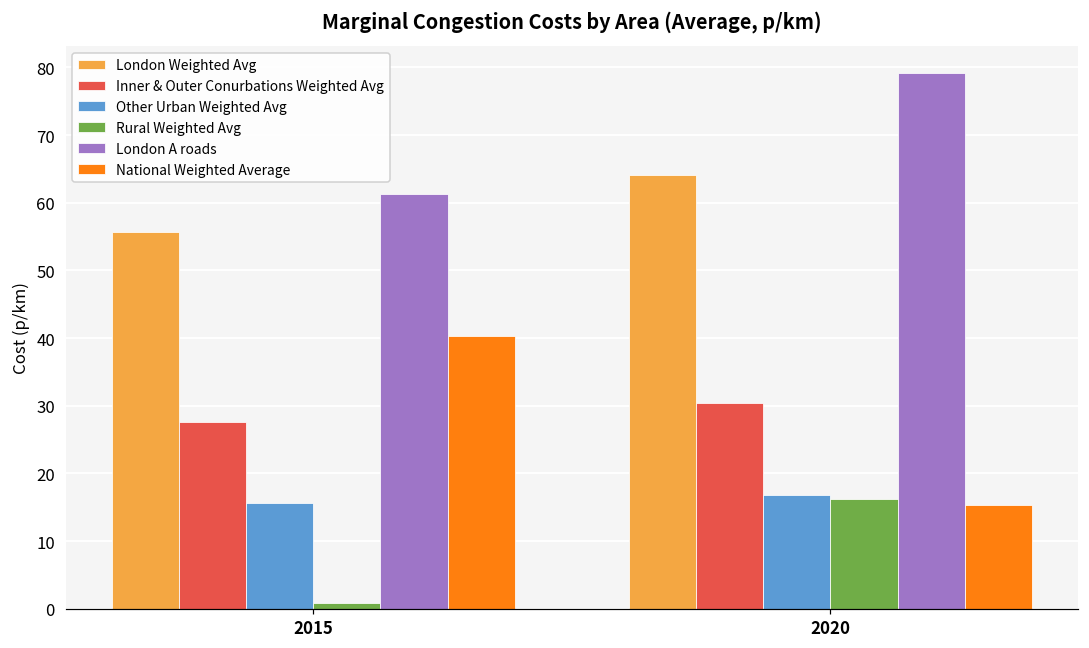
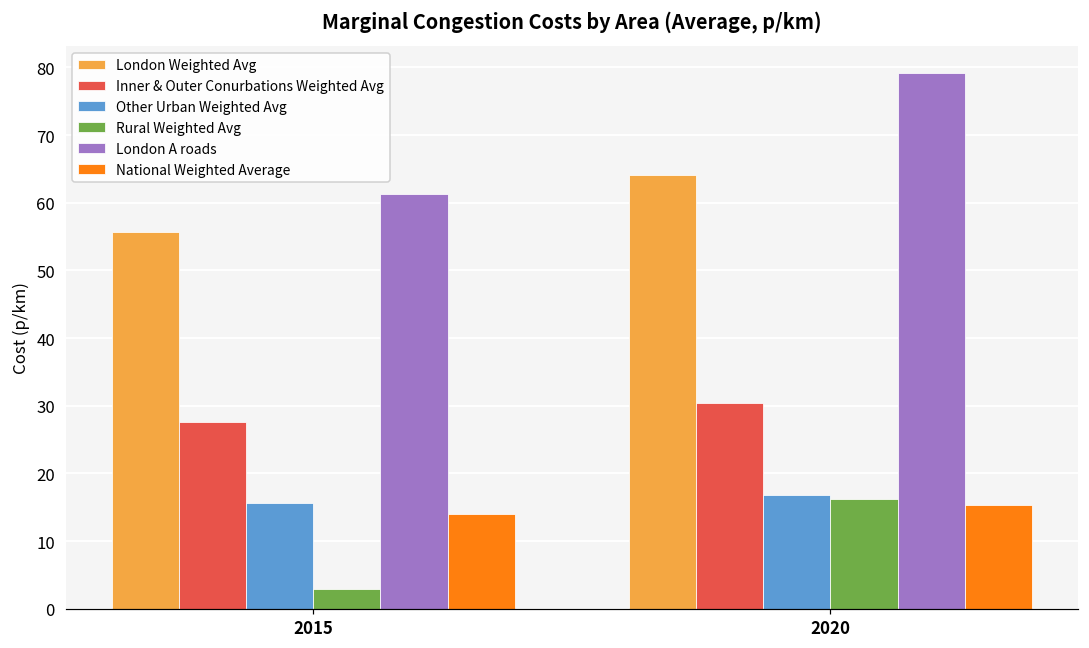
  {
    "London Weighted Avg": {
      "2015": 56,
      "2020": 64
    },
    "Inner & Outer Conurbations Weighted Avg": {
      "2015": 28,
      "2020": 30
    },
    "Other Urban Weighted Avg": {
      "2015": 16,
      "2020": 17
    },
    "Rural Weighted Avg": {
-     "2015": 1,
+     "2015": 3,
      "2020": 16
    },
    "London A roads": {
      "2015": 61,
      "2020": 79
    },
    "National Weighted Average": {
-     "2015": 40,
+     "2015": 14,
      "2020": 15
    }
  }
